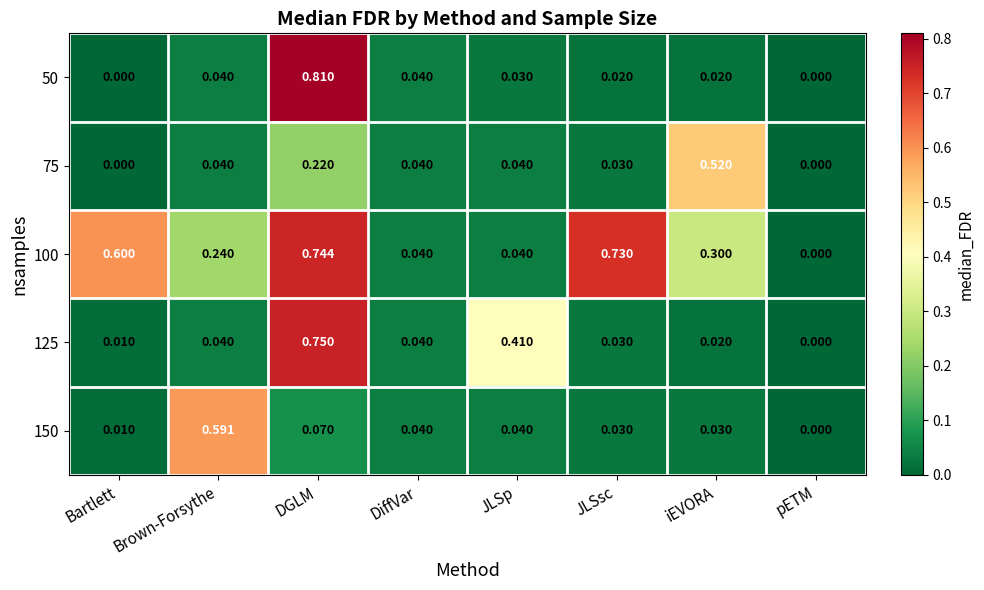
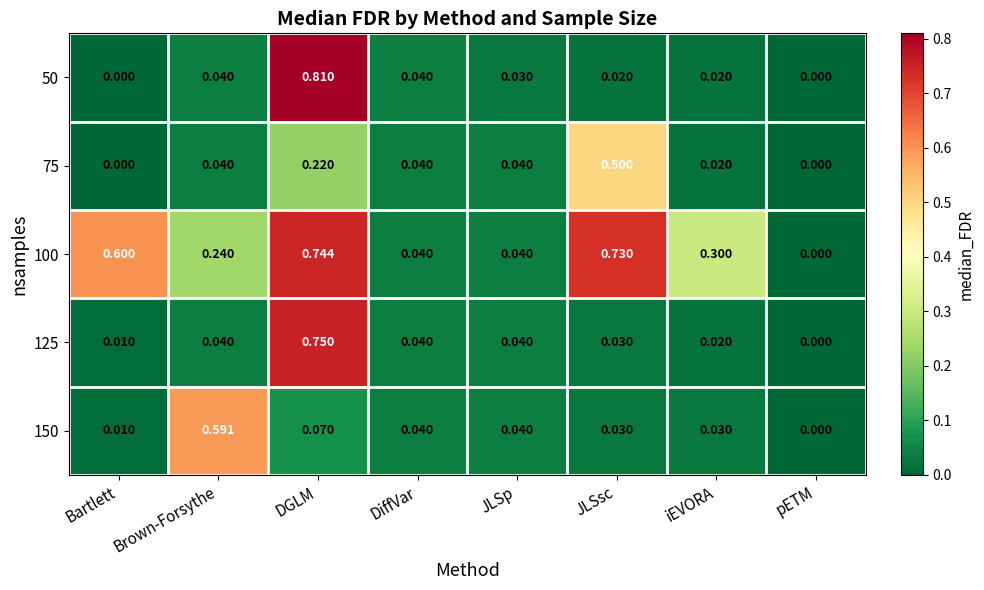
  {
    "50": {
      "Bartlett": 0.000,
      "Brown-Forsythe": 0.040,
      "DGLM": 0.810,
      "DiffVar": 0.040,
      "JLSp": 0.030,
      "JLSsc": 0.020,
      "iEVORA": 0.020,
      "pETM": 0.000
    },
    "75": {
      "Bartlett": 0.000,
      "Brown-Forsythe": 0.040,
      "DGLM": 0.220,
      "DiffVar": 0.040,
      "JLSp": 0.040,
-     "JLSsc": 0.030,
-     "iEVORA": 0.520,
+     "JLSsc": 0.500,
+     "iEVORA": 0.020,
      "pETM": 0.000
    },
    "100": {
      "Bartlett": 0.600,
      "Brown-Forsythe": 0.240,
      "DGLM": 0.744,
      "DiffVar": 0.040,
      "JLSp": 0.040,
      "JLSsc": 0.730,
      "iEVORA": 0.300,
      "pETM": 0.000
    },
    "125": {
      "Bartlett": 0.010,
      "Brown-Forsythe": 0.040,
      "DGLM": 0.750,
      "DiffVar": 0.040,
-     "JLSp": 0.410,
+     "JLSp": 0.040,
      "JLSsc": 0.030,
      "iEVORA": 0.020,
      "pETM": 0.000
    },
    "150": {
      "Bartlett": 0.010,
      "Brown-Forsythe": 0.591,
      "DGLM": 0.070,
      "DiffVar": 0.040,
      "JLSp": 0.040,
      "JLSsc": 0.030,
      "iEVORA": 0.030,
      "pETM": 0.000
    }
  }
